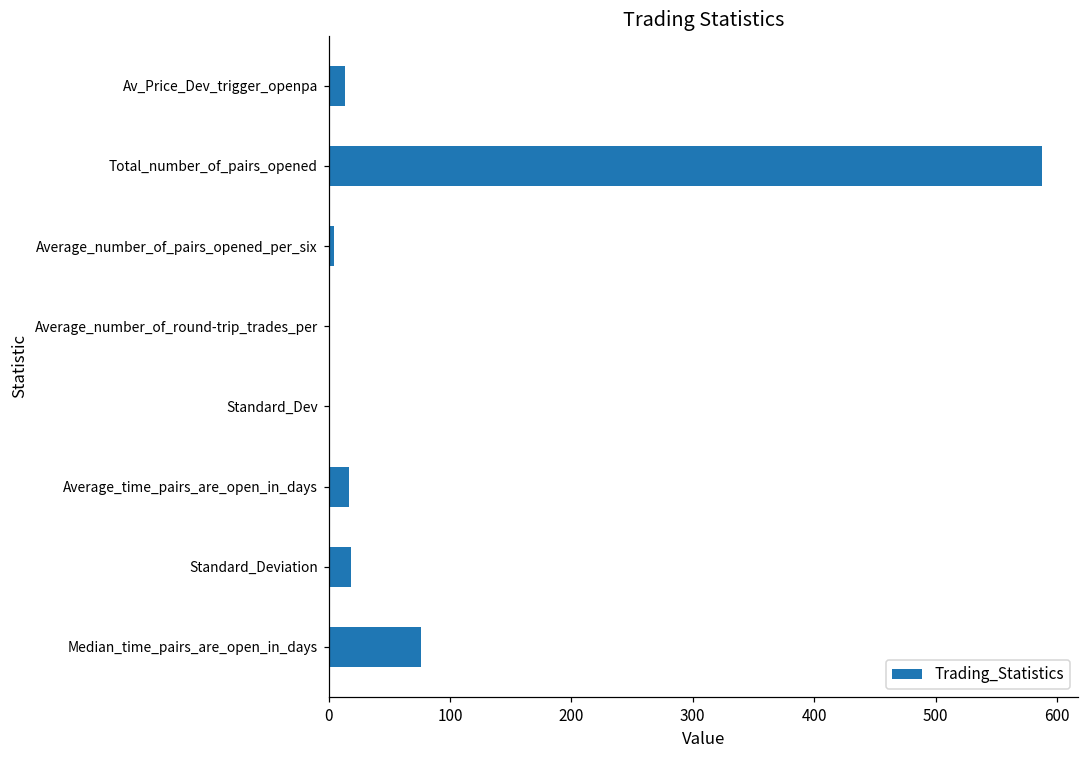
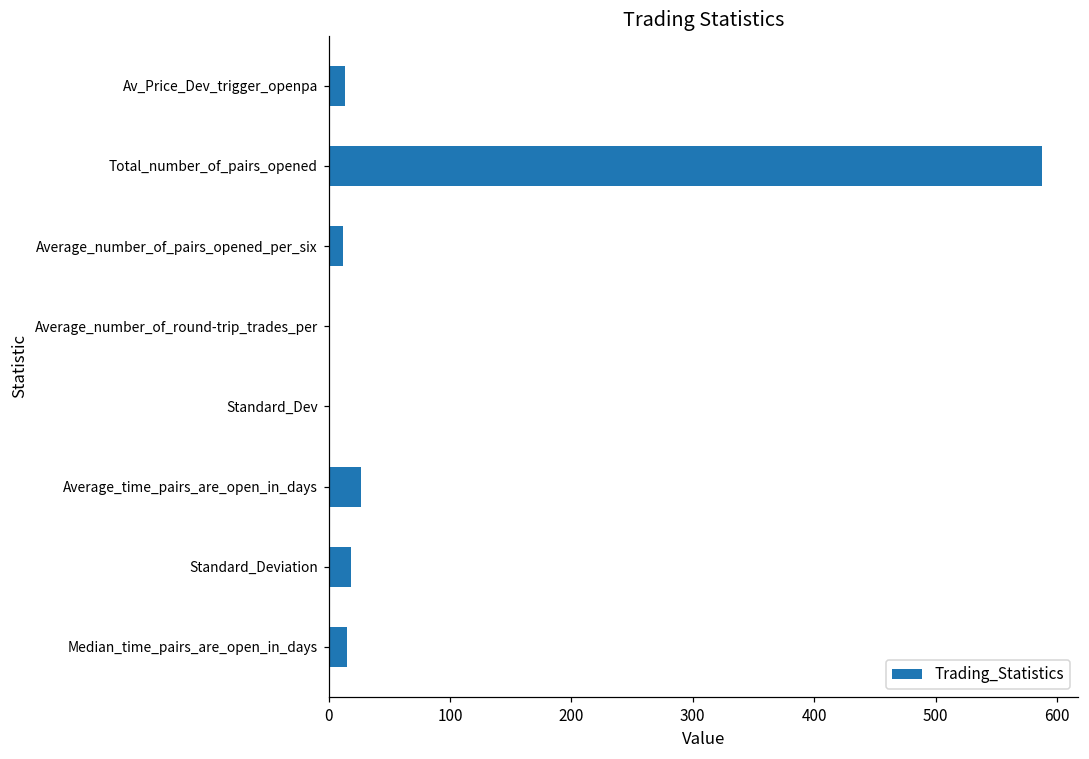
  {
    "Av_Price_Dev_trigger_openpa": 13,
    "Total_number_of_pairs_opened": 588,
-   "Average_number_of_pairs_opened_per_six": 4,
-   "Average_time_pairs_are_open_in_days": 17,
+   "Average_number_of_pairs_opened_per_six": 12,
+   "Average_time_pairs_are_open_in_days": 27,
    "Standard_Deviation": 18,
-   "Median_time_pairs_are_open_in_days": 76
+   "Median_time_pairs_are_open_in_days": 15
  }
